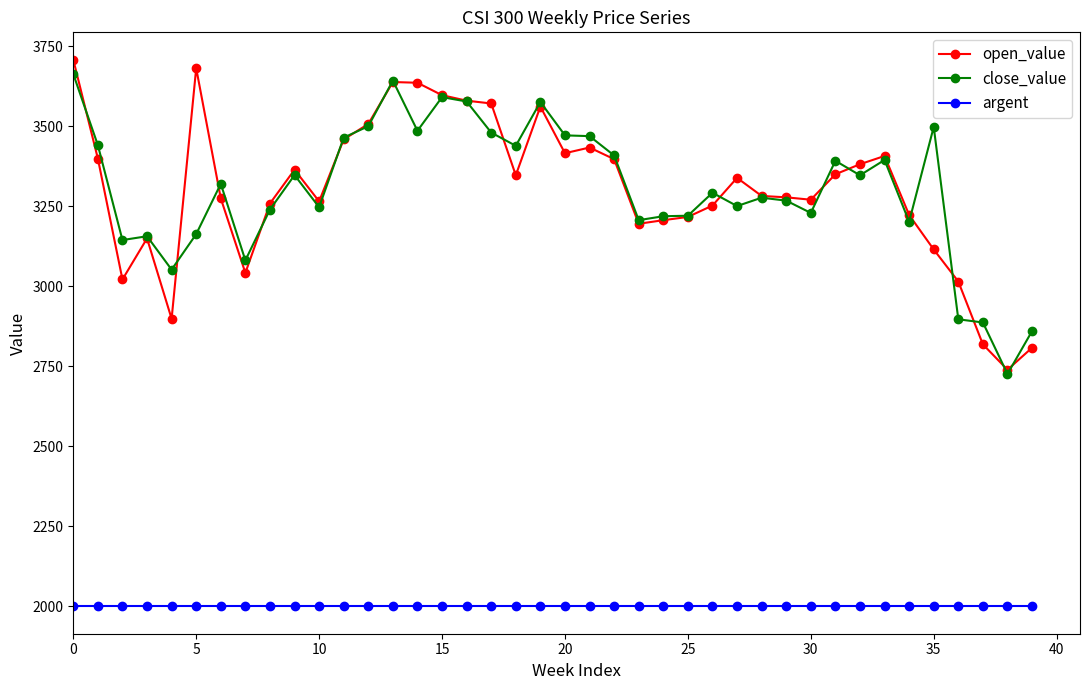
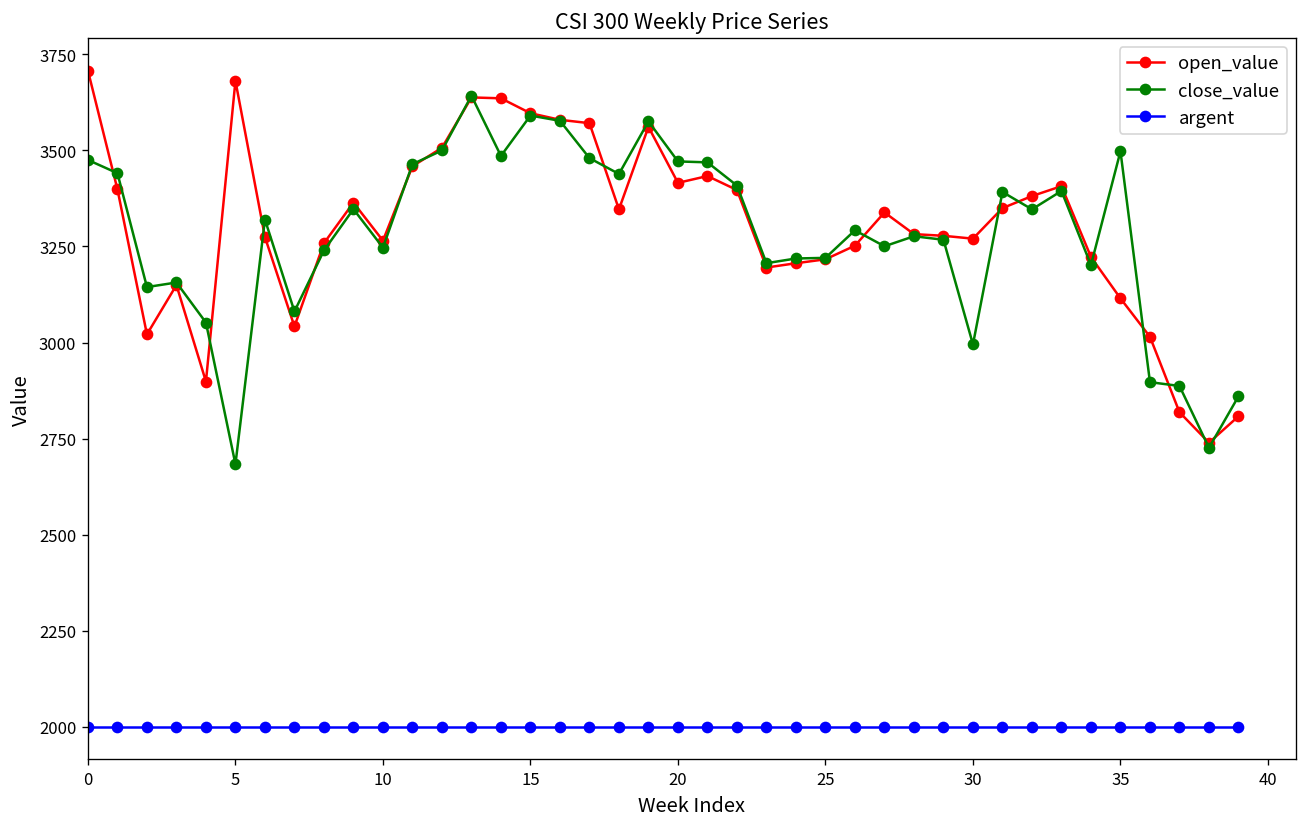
  {
    "open_value": {
      "0": 3710,
      "5": 3680,
      "10": 3270,
      "20": 3420,
      "30": 3270,
      "35": 3110
    },
    "close_value": {
-     "0": 3660,
-     "5": 3160,
+     "0": 3480,
+     "5": 2680,
      "10": 3250,
      "20": 3470,
-     "30": 3230,
+     "30": 3000,
      "35": 3500
    },
    "argent": {
      "0": 2000,
      "5": 2000,
      "10": 2000,
      "15": 2000,
      "20": 2000,
      "25": 2000,
      "30": 2000,
      "35": 2000
    }
  }
